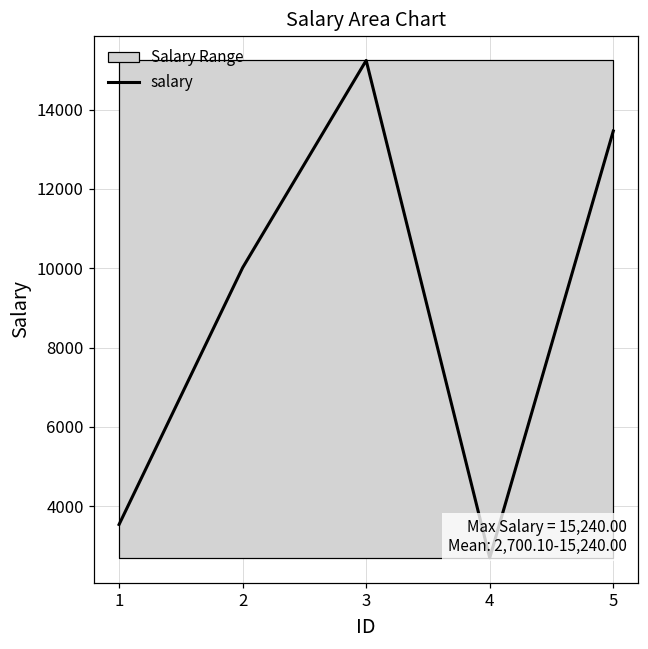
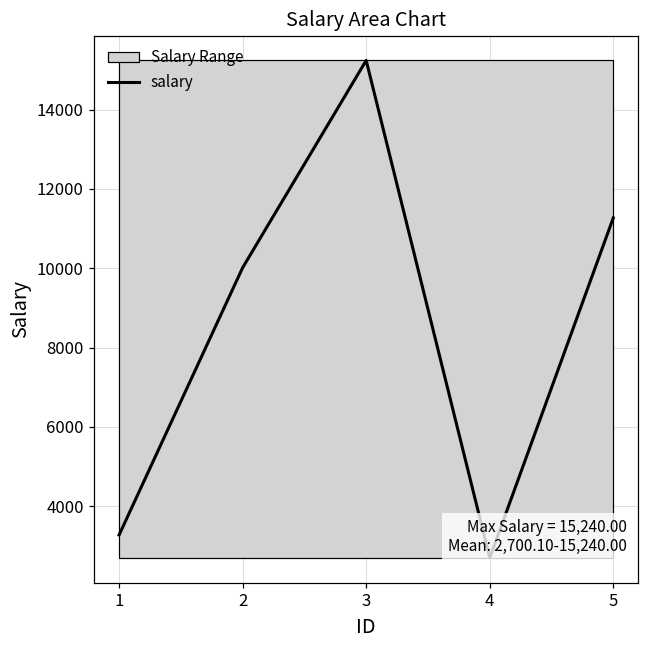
  {
    "salary": {
-     "1": 3500,
+     "1": 3300,
      "2": 10000,
-     "5": 13500
+     "5": 11300
    },
    "Salary Range": {
      "1": 15200,
      "2": 15200,
      "4": 15200,
      "5": 15200
    }
  }
